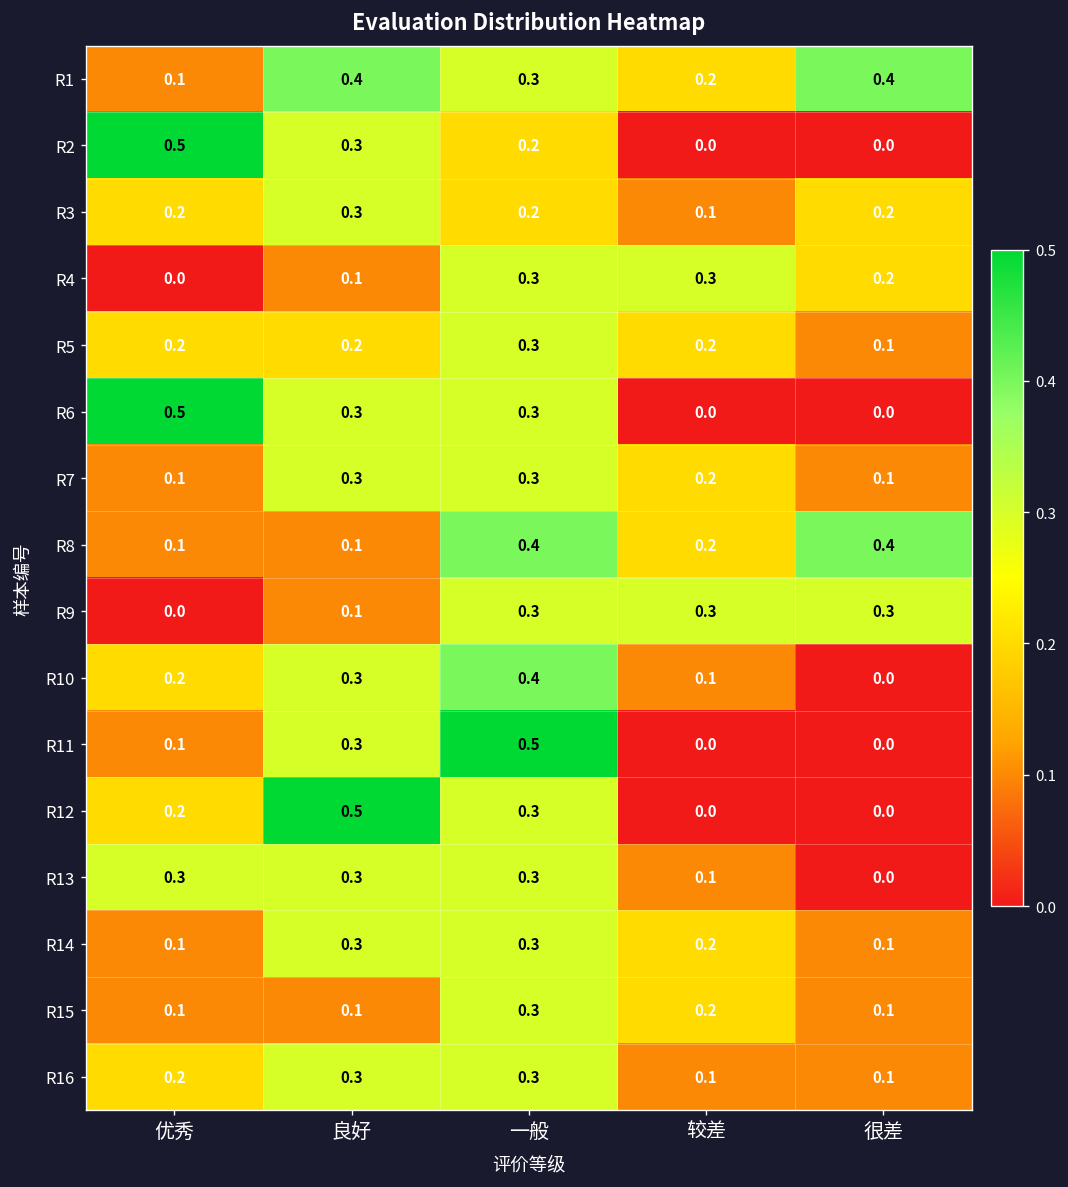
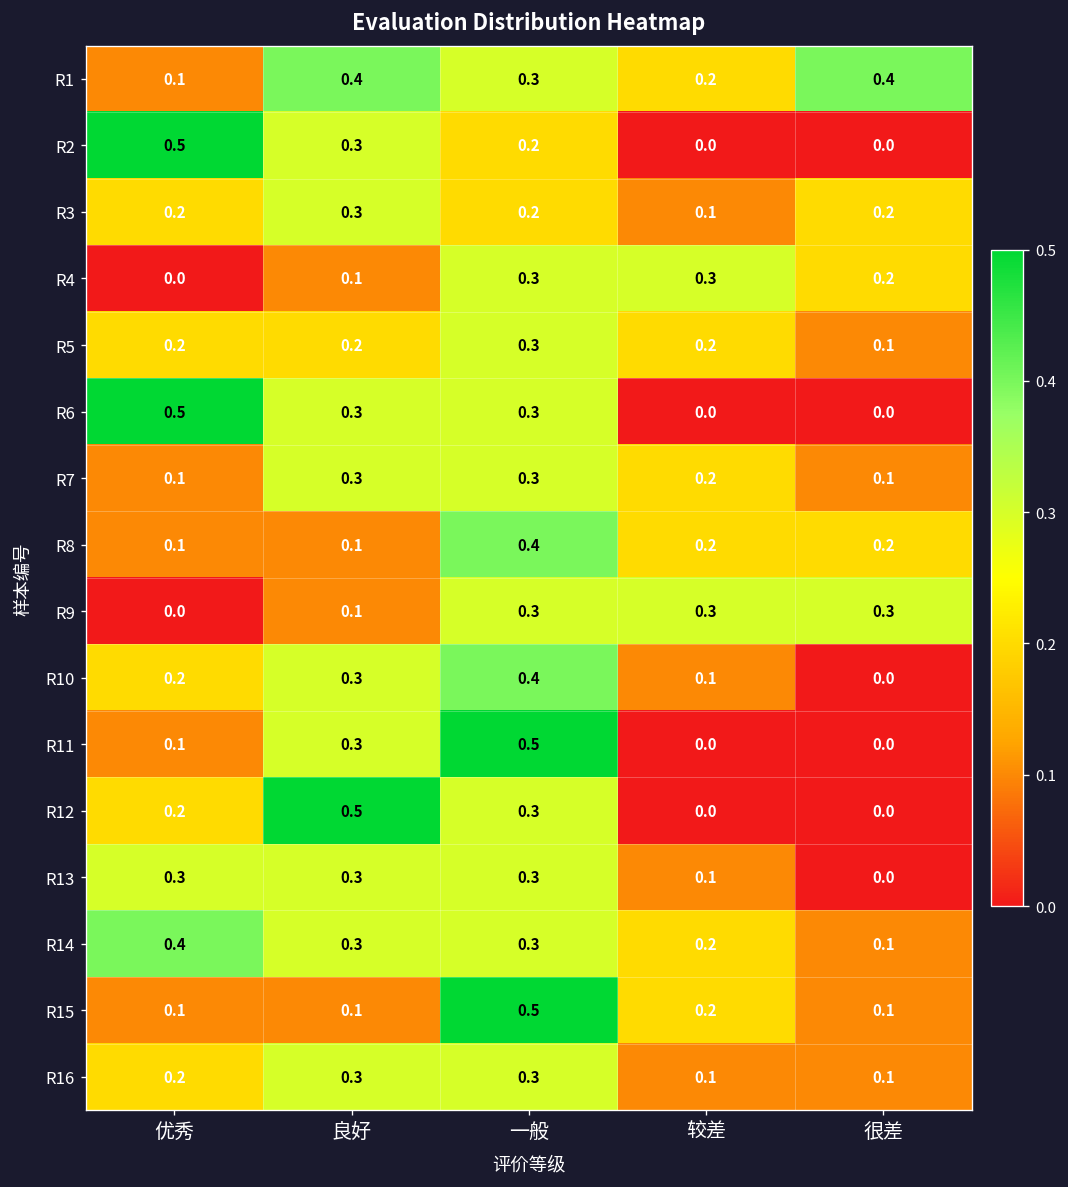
  {
    "R1": {
      "优秀": 0.1,
      "良好": 0.4,
      "一般": 0.3,
      "较差": 0.2,
      "很差": 0.4
    },
    "R2": {
      "优秀": 0.5,
      "良好": 0.3,
      "一般": 0.2,
      "较差": 0.0,
      "很差": 0.0
    },
    "R3": {
      "优秀": 0.2,
      "良好": 0.3,
      "一般": 0.2,
      "较差": 0.1,
      "很差": 0.2
    },
    "R4": {
      "优秀": 0.0,
      "良好": 0.1,
      "一般": 0.3,
      "较差": 0.3,
      "很差": 0.2
    },
    "R5": {
      "优秀": 0.2,
      "良好": 0.2,
      "一般": 0.3,
      "较差": 0.2,
      "很差": 0.1
    },
    "R6": {
      "优秀": 0.5,
      "良好": 0.3,
      "一般": 0.3,
      "较差": 0.0,
      "很差": 0.0
    },
    "R7": {
      "优秀": 0.1,
      "良好": 0.3,
      "一般": 0.3,
      "较差": 0.2,
      "很差": 0.1
    },
    "R8": {
      "优秀": 0.1,
      "良好": 0.1,
      "一般": 0.4,
      "较差": 0.2,
-     "很差": 0.4
+     "很差": 0.2
    },
    "R9": {
      "优秀": 0.0,
      "良好": 0.1,
      "一般": 0.3,
      "较差": 0.3,
      "很差": 0.3
    },
    "R10": {
      "优秀": 0.2,
      "良好": 0.3,
      "一般": 0.4,
      "较差": 0.1,
      "很差": 0.0
    },
    "R11": {
      "优秀": 0.1,
      "良好": 0.3,
      "一般": 0.5,
      "较差": 0.0,
      "很差": 0.0
    },
    "R12": {
      "优秀": 0.2,
      "良好": 0.5,
      "一般": 0.3,
      "较差": 0.0,
      "很差": 0.0
    },
    "R13": {
      "优秀": 0.3,
      "良好": 0.3,
      "一般": 0.3,
      "较差": 0.1,
      "很差": 0.0
    },
    "R14": {
-     "优秀": 0.1,
+     "优秀": 0.4,
      "良好": 0.3,
      "一般": 0.3,
      "较差": 0.2,
      "很差": 0.1
    },
    "R15": {
      "优秀": 0.1,
      "良好": 0.1,
-     "一般": 0.3,
+     "一般": 0.5,
      "较差": 0.2,
      "很差": 0.1
    },
    "R16": {
      "优秀": 0.2,
      "良好": 0.3,
      "一般": 0.3,
      "较差": 0.1,
      "很差": 0.1
    }
  }
